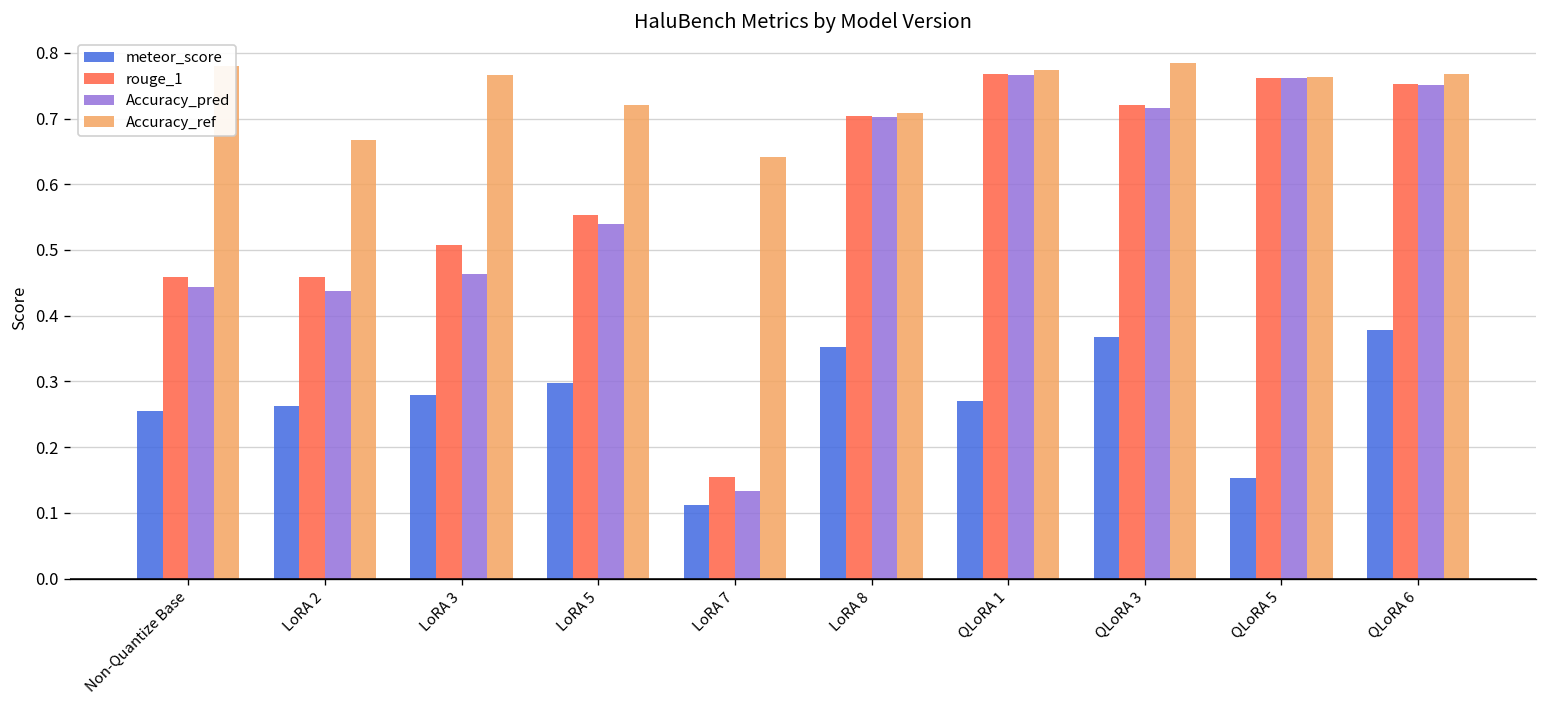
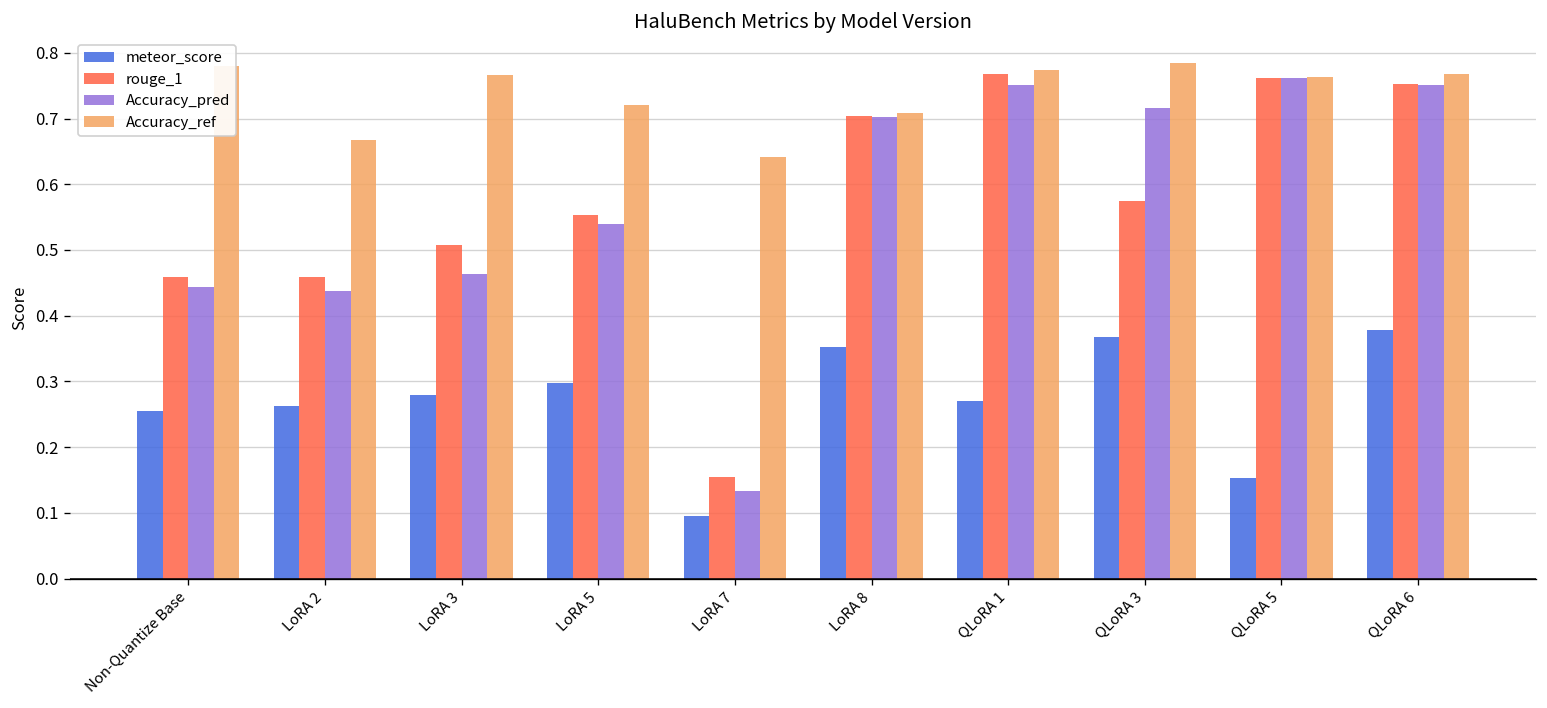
  {
    "meteor_score": {
      "Non-Quantize Base": 0.26,
      "LoRA 2": 0.26,
      "LoRA 3": 0.28,
      "LoRA 5": 0.30,
-     "LoRA 7": 0.11,
+     "LoRA 7": 0.10,
      "LoRA 8": 0.35,
      "QLoRA 1": 0.27,
      "QLoRA 3": 0.37,
      "QLoRA 5": 0.15,
      "QLoRA 6": 0.38
    },
    "rouge_1": {
      "Non-Quantize Base": 0.46,
      "LoRA 2": 0.46,
      "LoRA 3": 0.51,
      "LoRA 5": 0.55,
      "LoRA 7": 0.15,
      "LoRA 8": 0.70,
      "QLoRA 1": 0.77,
-     "QLoRA 3": 0.72,
+     "QLoRA 3": 0.57,
      "QLoRA 5": 0.76,
      "QLoRA 6": 0.75
    },
    "Accuracy_pred": {
      "Non-Quantize Base": 0.44,
      "LoRA 2": 0.44,
      "LoRA 3": 0.46,
      "LoRA 5": 0.54,
      "LoRA 7": 0.13,
      "LoRA 8": 0.70,
-     "QLoRA 1": 0.77,
+     "QLoRA 1": 0.75,
      "QLoRA 3": 0.72,
      "QLoRA 5": 0.76,
      "QLoRA 6": 0.75
    },
    "Accuracy_ref": {
      "LoRA 2": 0.67,
      "LoRA 3": 0.77,
      "LoRA 5": 0.72,
      "LoRA 7": 0.64,
      "LoRA 8": 0.71,
      "QLoRA 1": 0.77,
      "QLoRA 3": 0.78,
      "QLoRA 5": 0.76,
      "QLoRA 6": 0.77
    }
  }
